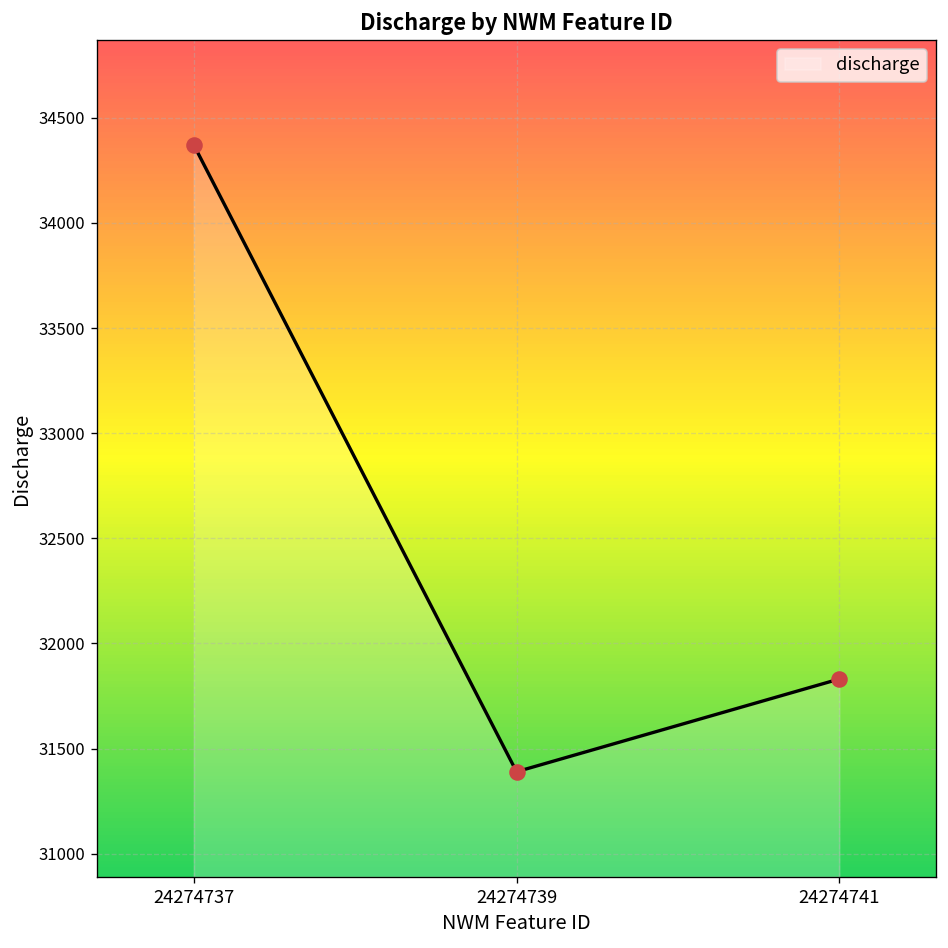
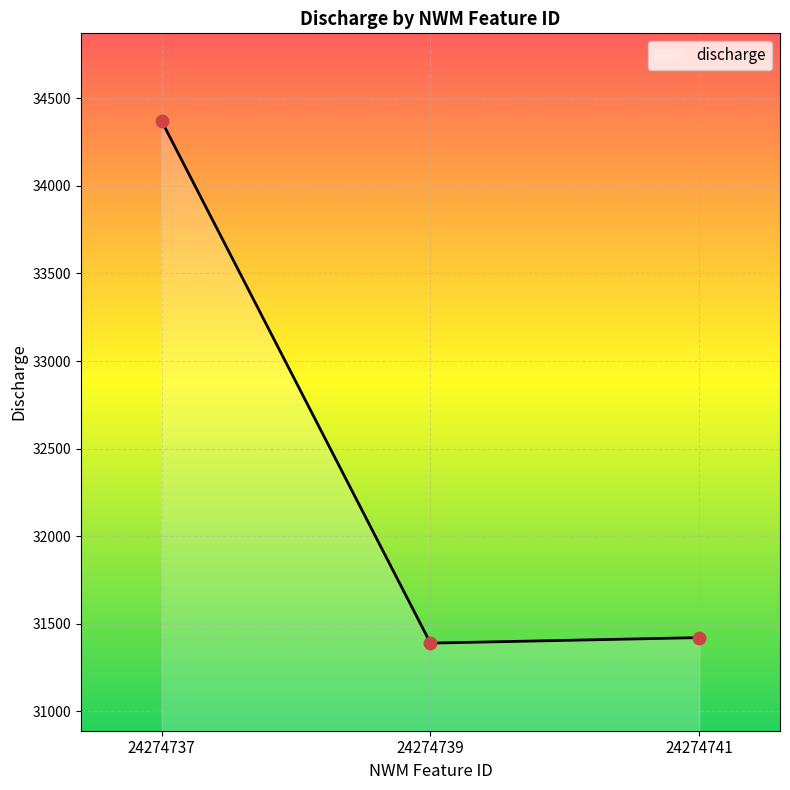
  {
    "24274737": 34370,
    "24274739": 31390,
-   "24274741": 31830
+   "24274741": 31420
  }
